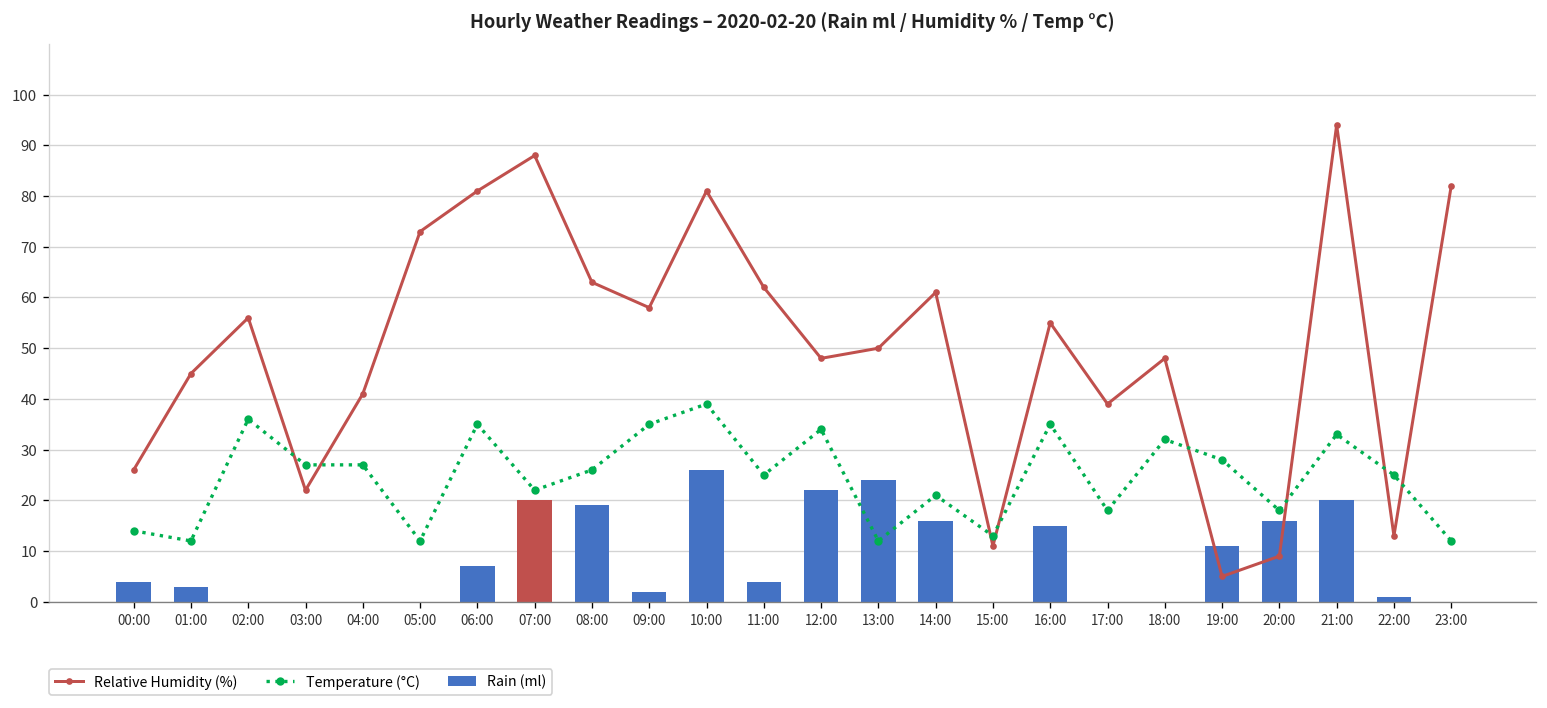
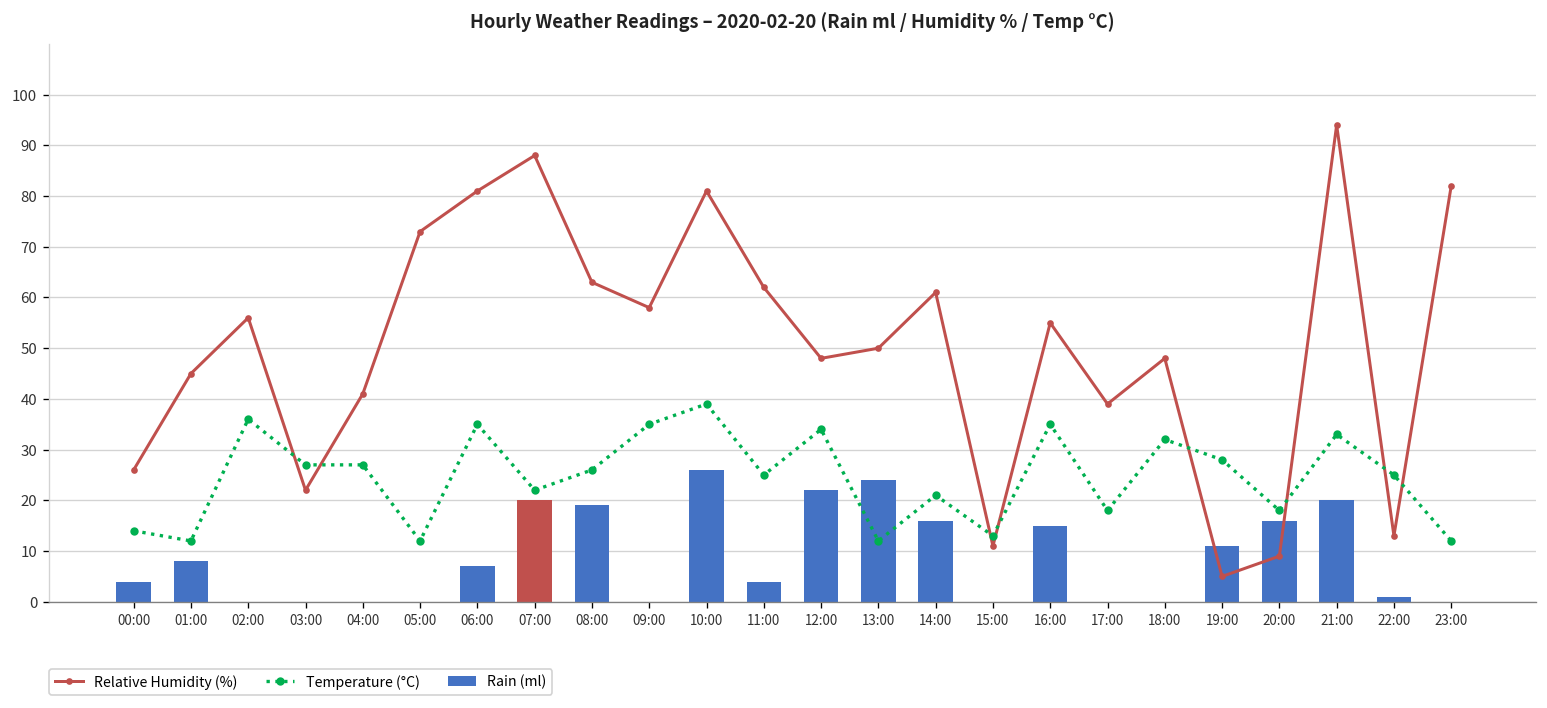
  {
    "Relative Humidity (%)": {
      "00:00": 26,
      "01:00": 45,
      "02:00": 56,
      "03:00": 22,
      "04:00": 41,
      "05:00": 73,
      "06:00": 81,
      "07:00": 88,
      "08:00": 63,
      "09:00": 58,
      "10:00": 81,
      "11:00": 62,
      "12:00": 48,
      "13:00": 50,
      "14:00": 61,
      "15:00": 11,
      "16:00": 55,
      "17:00": 39,
      "18:00": 48,
      "19:00": 5,
      "20:00": 9,
      "21:00": 94,
      "22:00": 13,
      "23:00": 82
    },
    "Rain (ml)": {
      "00:00": 4,
-     "01:00": 3,
+     "01:00": 8,
      "02:00": 0,
      "03:00": 0,
      "04:00": 0,
      "05:00": 0,
      "06:00": 7,
      "07:00": 20,
      "08:00": 19,
-     "09:00": 2,
+     "09:00": 0,
      "10:00": 26,
      "11:00": 4,
      "12:00": 22,
      "13:00": 24,
      "14:00": 16,
      "15:00": 0,
      "16:00": 15,
      "17:00": 0,
      "18:00": 0,
      "19:00": 11,
      "20:00": 16,
      "21:00": 20,
      "22:00": 1,
      "23:00": 0
    },
    "Temperature (°C)": {
      "00:00": 14,
      "01:00": 12,
      "02:00": 36,
      "03:00": 27,
      "04:00": 27,
      "05:00": 12,
      "06:00": 35,
      "07:00": 22,
      "08:00": 26,
      "09:00": 35,
      "10:00": 39,
      "11:00": 25,
      "12:00": 34,
      "13:00": 12,
      "14:00": 21,
      "15:00": 13,
      "16:00": 35,
      "17:00": 18,
      "18:00": 32,
      "19:00": 28,
      "20:00": 18,
      "21:00": 33,
      "22:00": 25,
      "23:00": 12
    }
  }
